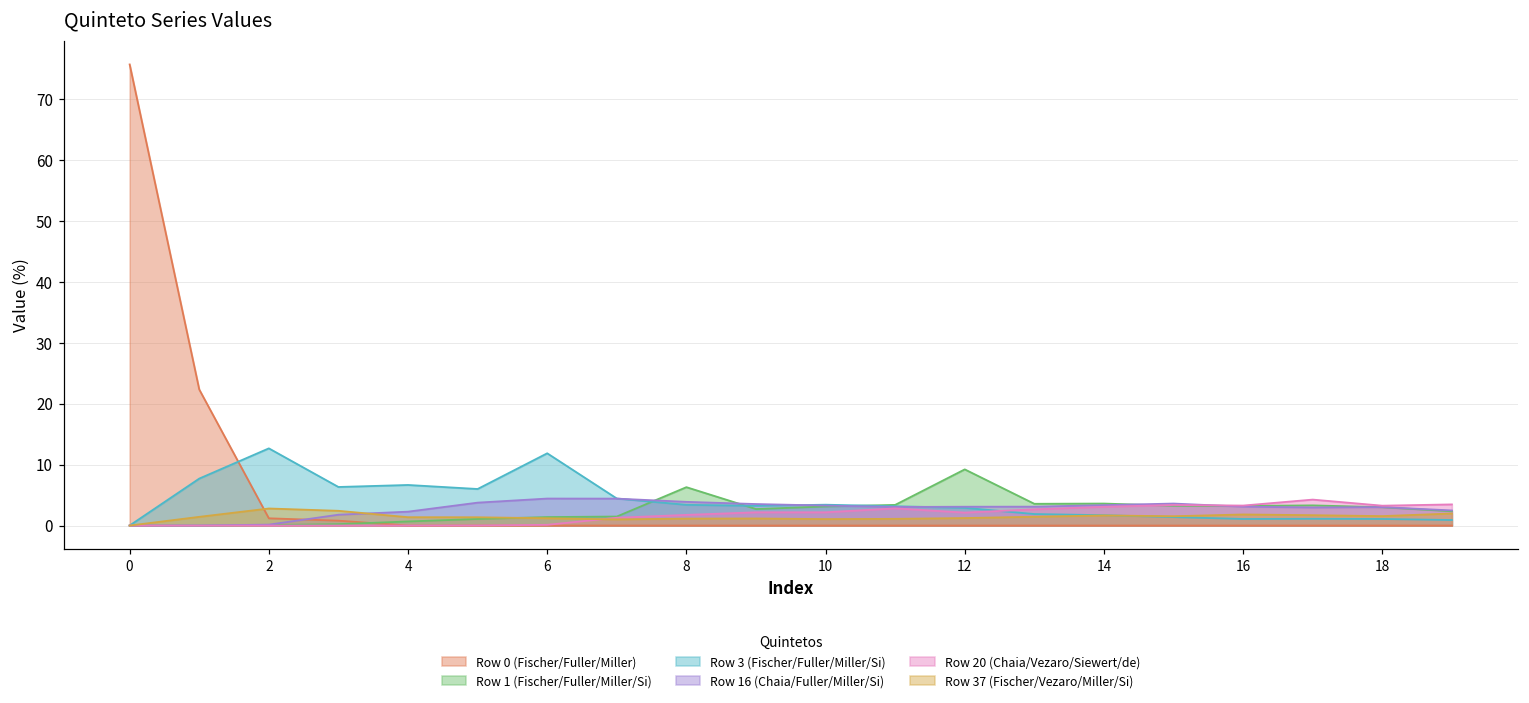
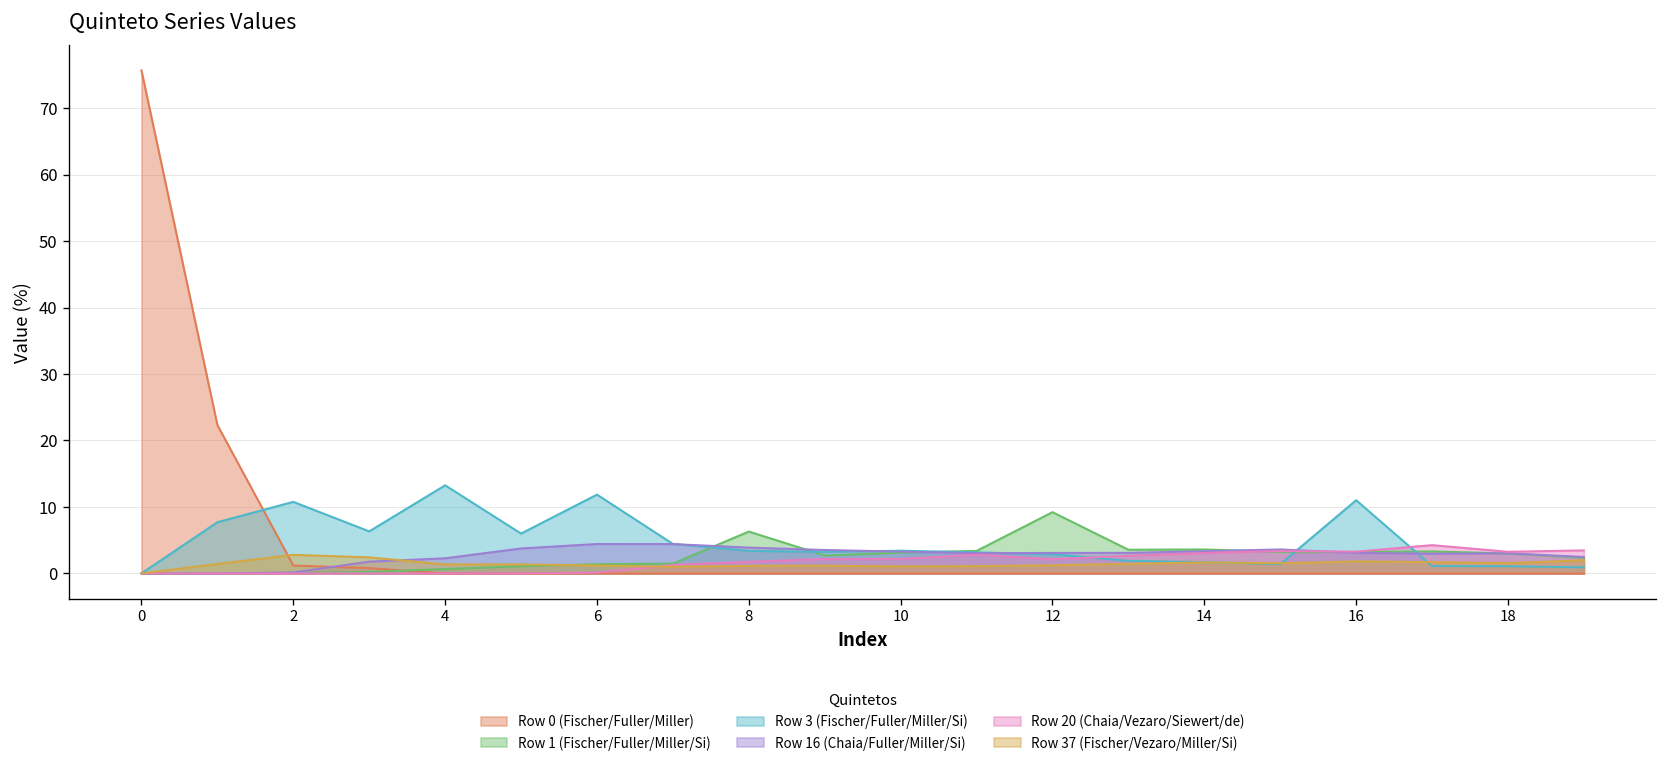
  {
    "Row 1 (Fischer/Fuller/Miller/Si)": {
      "4": 1,
      "8": 6,
      "12": 9
    },
    "Row 3 (Fischer/Fuller/Miller/Si)": {
-     "2": 13,
-     "4": 7,
+     "2": 11,
+     "4": 13,
      "6": 12,
      "8": 3,
-     "16": 1,
+     "16": 11,
      "18": 1
    }
  }
